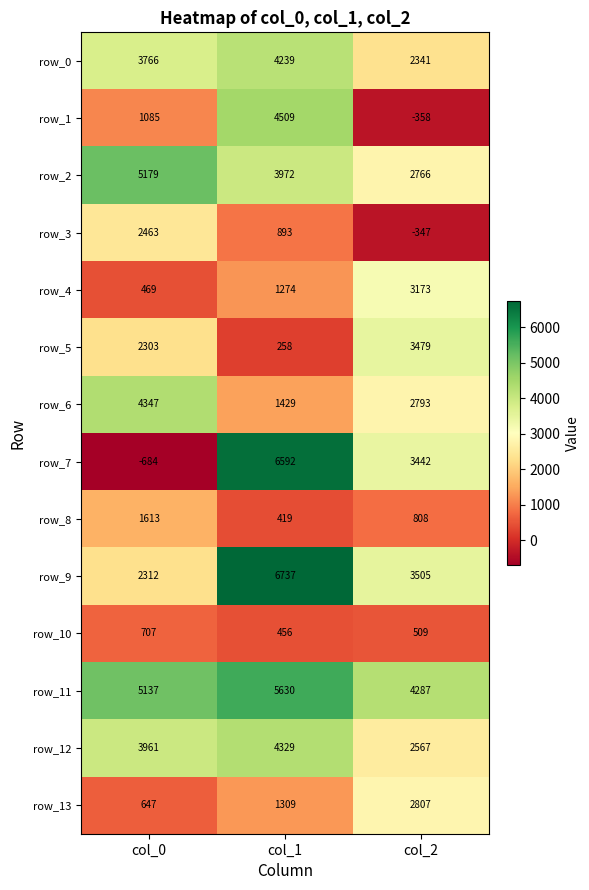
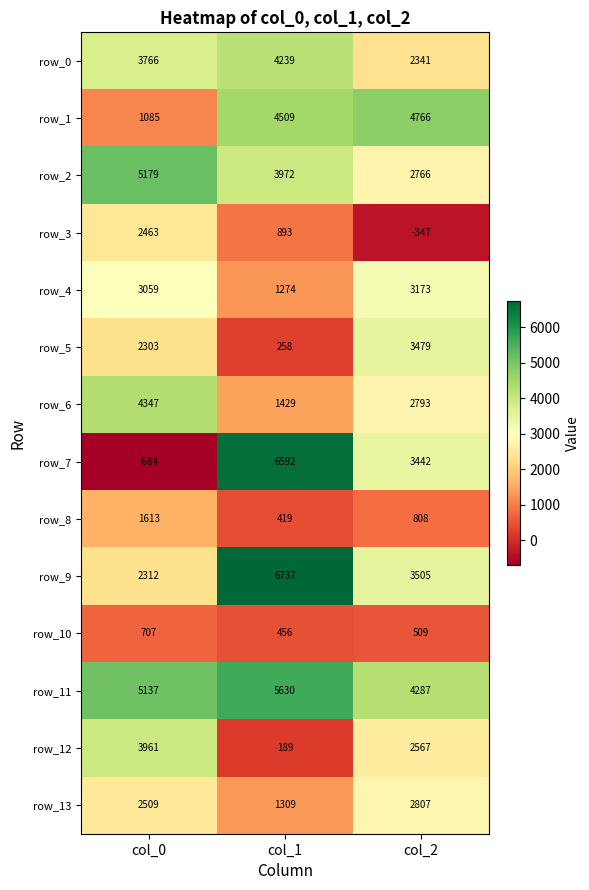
  {
    "row_0": {
      "col_0": 3766,
      "col_1": 4239,
      "col_2": 2341
    },
    "row_1": {
      "col_0": 1085,
      "col_1": 4509,
-     "col_2": -358
+     "col_2": 4766
    },
    "row_2": {
      "col_0": 5179,
      "col_1": 3972,
      "col_2": 2766
    },
    "row_3": {
      "col_0": 2463,
      "col_1": 893,
      "col_2": -347
    },
    "row_4": {
-     "col_0": 469,
+     "col_0": 3059,
      "col_1": 1274,
      "col_2": 3173
    },
    "row_5": {
      "col_0": 2303,
      "col_1": 258,
      "col_2": 3479
    },
    "row_6": {
      "col_0": 4347,
      "col_1": 1429,
      "col_2": 2793
    },
    "row_7": {
      "col_0": -684,
      "col_1": 6592,
      "col_2": 3442
    },
    "row_8": {
      "col_0": 1613,
      "col_1": 419,
      "col_2": 808
    },
    "row_9": {
      "col_0": 2312,
      "col_1": 6737,
      "col_2": 3505
    },
    "row_10": {
      "col_0": 707,
      "col_1": 456,
      "col_2": 509
    },
    "row_11": {
      "col_0": 5137,
      "col_1": 5630,
      "col_2": 4287
    },
    "row_12": {
      "col_0": 3961,
-     "col_1": 4329,
+     "col_1": 189,
      "col_2": 2567
    },
    "row_13": {
-     "col_0": 647,
+     "col_0": 2509,
      "col_1": 1309,
      "col_2": 2807
    }
  }
